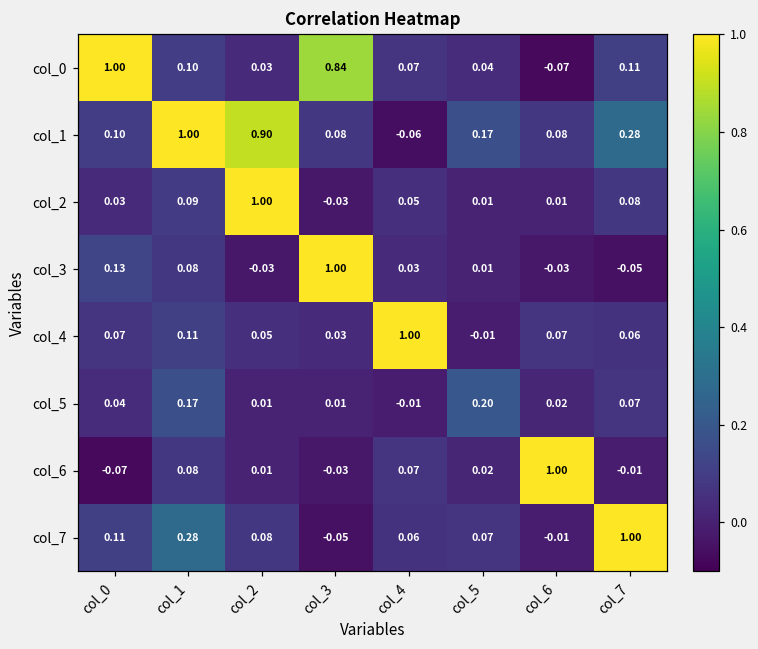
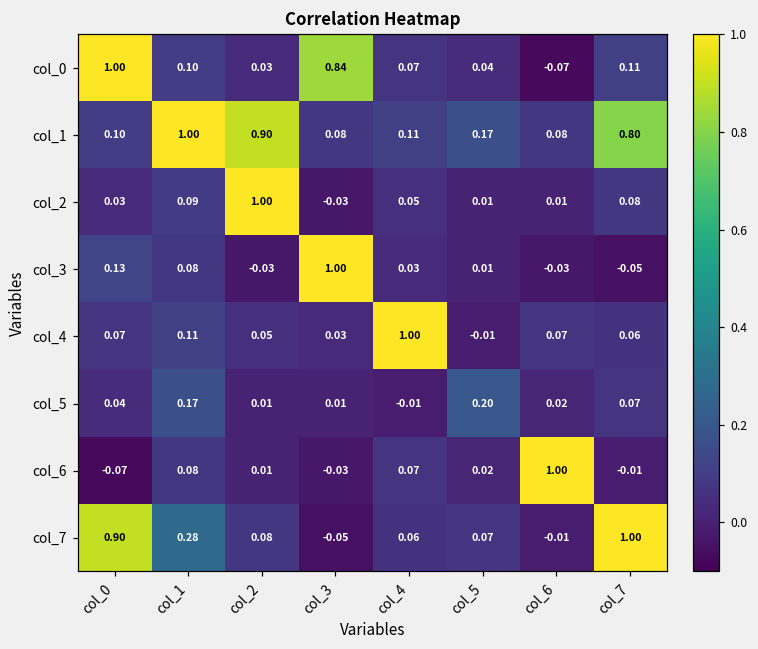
  {
    "col_0": {
      "col_0": 1.00,
      "col_1": 0.10,
      "col_2": 0.03,
      "col_3": 0.84,
      "col_4": 0.07,
      "col_5": 0.04,
      "col_6": -0.07,
      "col_7": 0.11
    },
    "col_1": {
      "col_0": 0.10,
      "col_1": 1.00,
      "col_2": 0.90,
      "col_3": 0.08,
-     "col_4": -0.06,
+     "col_4": 0.11,
      "col_5": 0.17,
      "col_6": 0.08,
-     "col_7": 0.28
+     "col_7": 0.80
    },
    "col_2": {
      "col_0": 0.03,
      "col_1": 0.09,
      "col_2": 1.00,
      "col_3": -0.03,
      "col_4": 0.05,
      "col_5": 0.01,
      "col_6": 0.01,
      "col_7": 0.08
    },
    "col_3": {
      "col_0": 0.13,
      "col_1": 0.08,
      "col_2": -0.03,
      "col_3": 1.00,
      "col_4": 0.03,
      "col_5": 0.01,
      "col_6": -0.03,
      "col_7": -0.05
    },
    "col_4": {
      "col_0": 0.07,
      "col_1": 0.11,
      "col_2": 0.05,
      "col_3": 0.03,
      "col_4": 1.00,
      "col_5": -0.01,
      "col_6": 0.07,
      "col_7": 0.06
    },
    "col_5": {
      "col_0": 0.04,
      "col_1": 0.17,
      "col_2": 0.01,
      "col_3": 0.01,
      "col_4": -0.01,
      "col_5": 0.20,
      "col_6": 0.02,
      "col_7": 0.07
    },
    "col_6": {
      "col_0": -0.07,
      "col_1": 0.08,
      "col_2": 0.01,
      "col_3": -0.03,
      "col_4": 0.07,
      "col_5": 0.02,
      "col_6": 1.00,
      "col_7": -0.01
    },
    "col_7": {
-     "col_0": 0.11,
+     "col_0": 0.90,
      "col_1": 0.28,
      "col_2": 0.08,
      "col_3": -0.05,
      "col_4": 0.06,
      "col_5": 0.07,
      "col_6": -0.01,
      "col_7": 1.00
    }
  }
